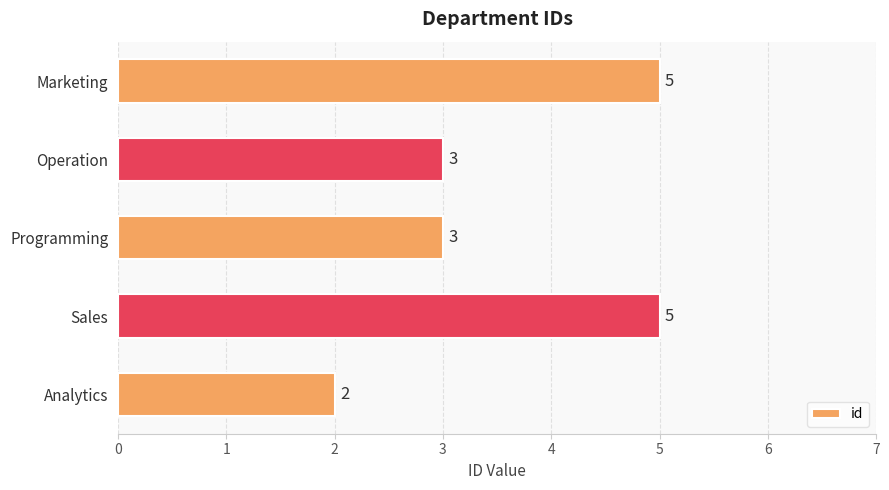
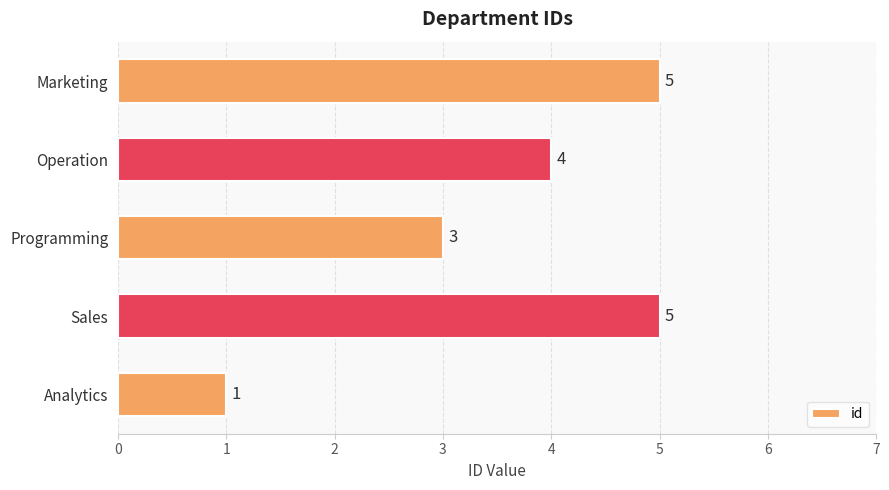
  {
    "Marketing": 5,
-   "Operation": 3,
+   "Operation": 4,
    "Programming": 3,
    "Sales": 5,
-   "Analytics": 2
+   "Analytics": 1
  }
